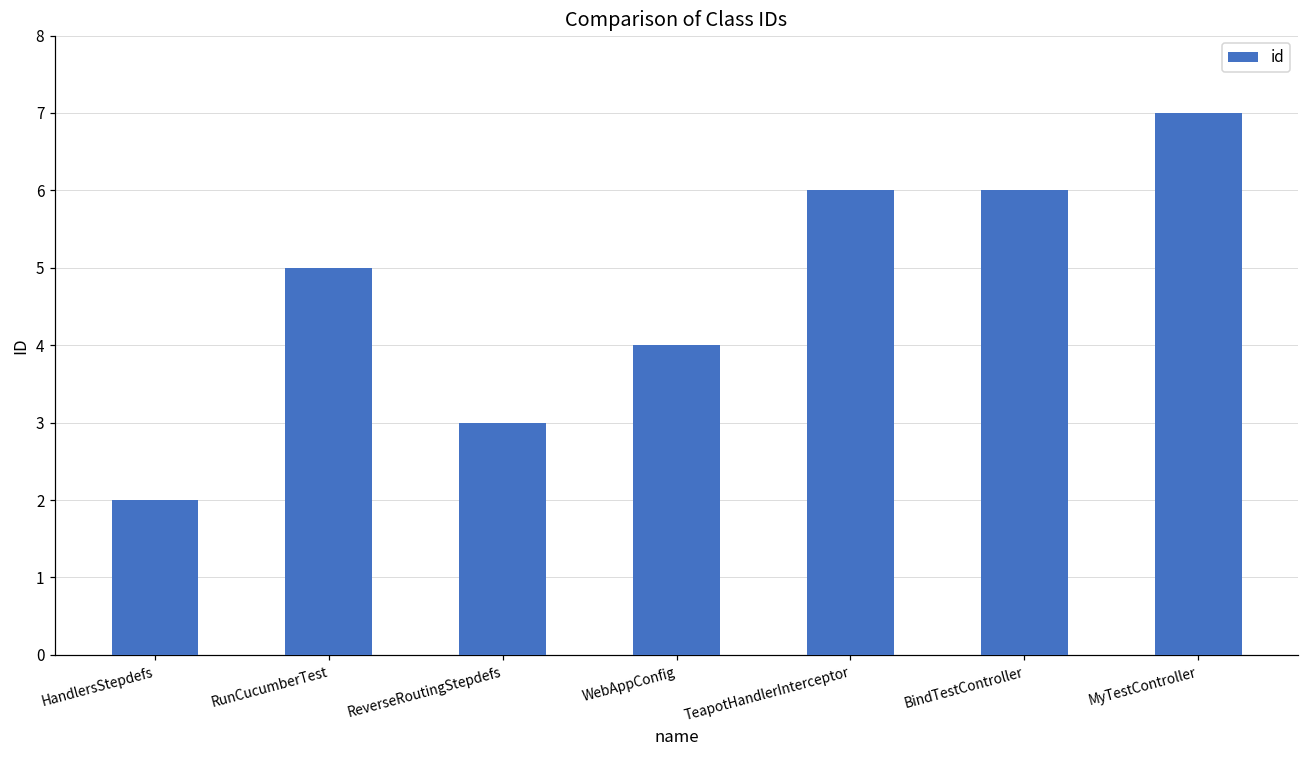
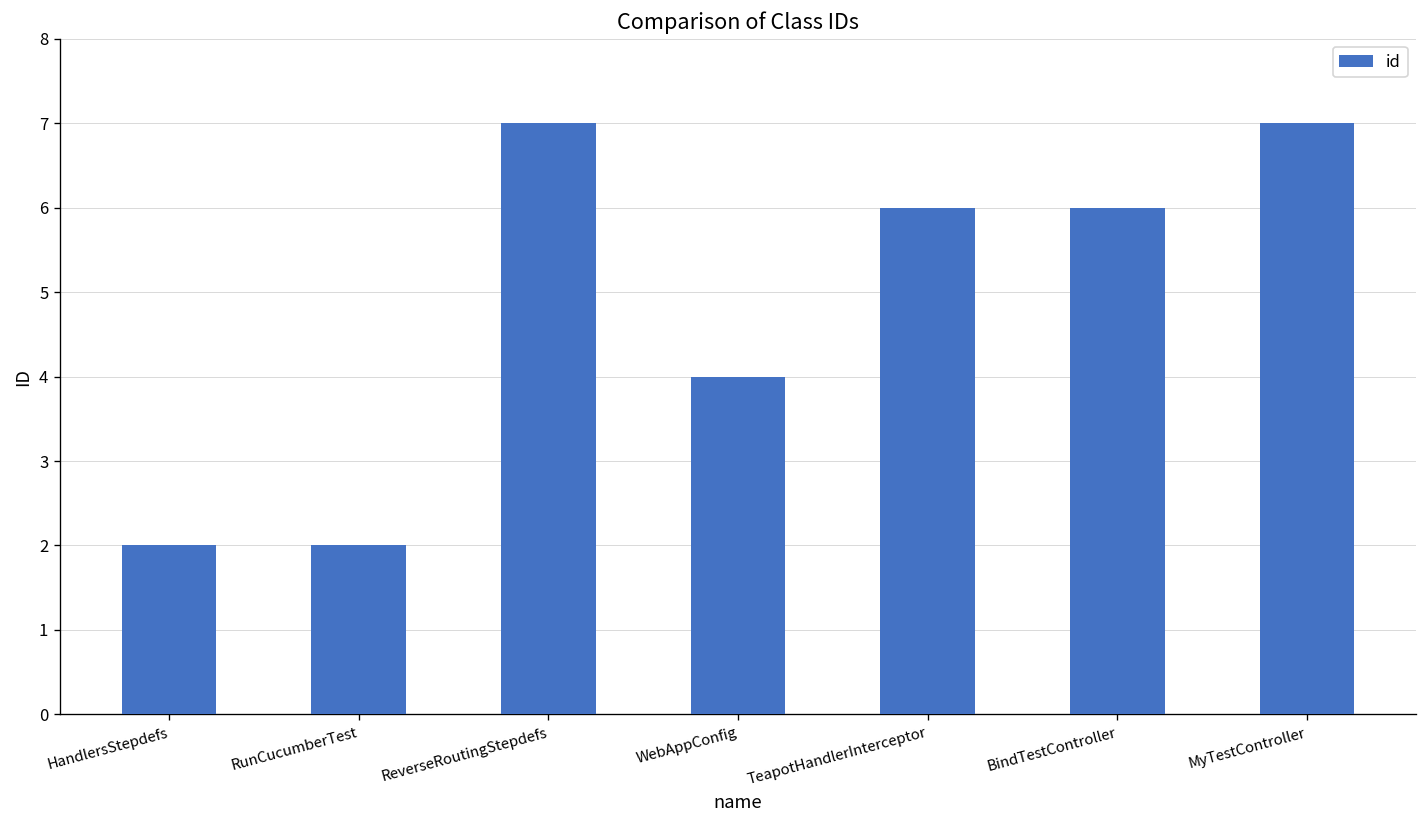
  {
    "HandlersStepdefs": 2,
-   "RunCucumberTest": 5,
-   "ReverseRoutingStepdefs": 3,
+   "RunCucumberTest": 2,
+   "ReverseRoutingStepdefs": 7,
    "WebAppConfig": 4,
    "TeapotHandlerInterceptor": 6,
    "BindTestController": 6,
    "MyTestController": 7
  }
